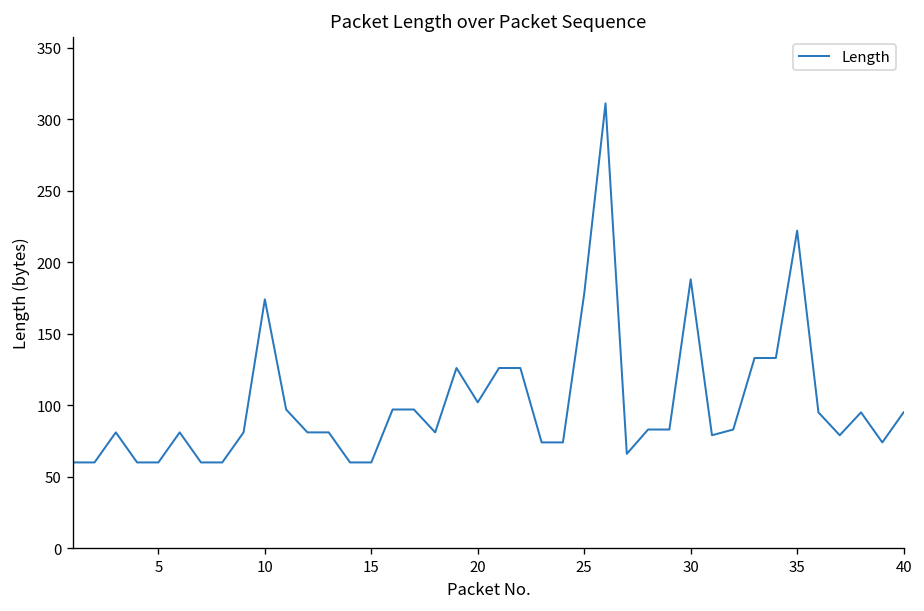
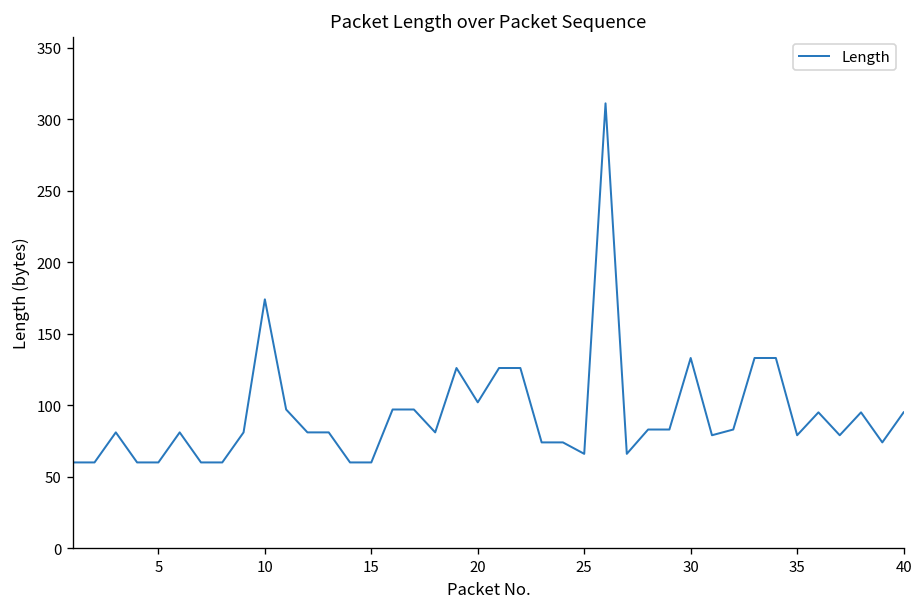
  {
    "5": 60,
    "10": 174,
    "15": 60,
    "20": 102,
-   "25": 178,
-   "30": 188,
-   "35": 222,
+   "25": 66,
+   "30": 133,
+   "35": 79,
    "40": 95
  }
